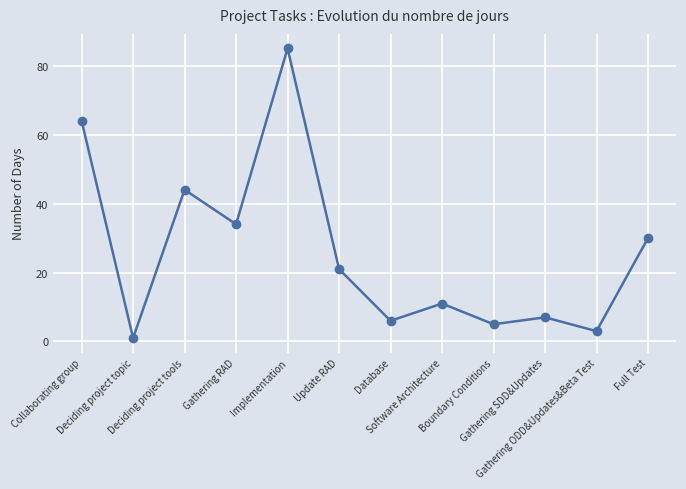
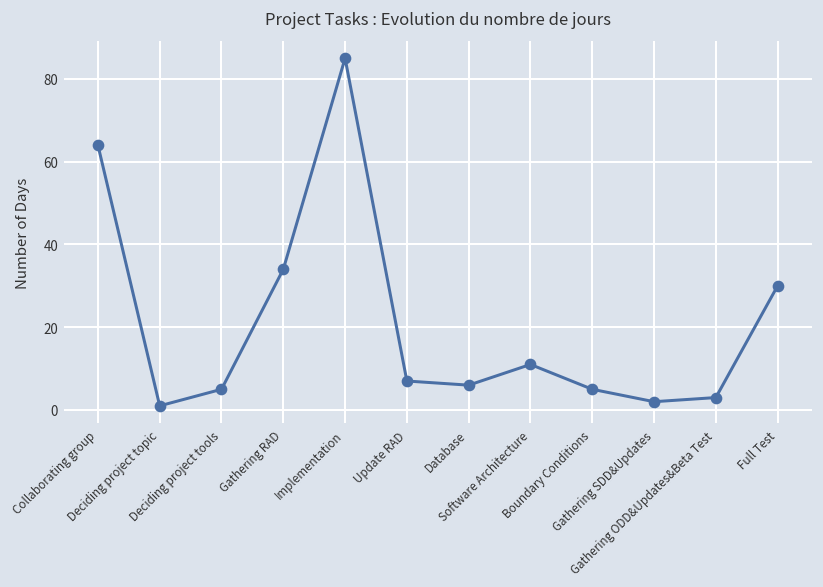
  {
    "Collaborating group": 64,
    "Deciding project topic": 1,
-   "Deciding project tools": 44,
+   "Deciding project tools": 5,
    "Gathering RAD": 34,
    "Implementation": 85,
-   "Update RAD": 21,
+   "Update RAD": 7,
    "Database": 6,
    "Software Architecture": 11,
    "Boundary Conditions": 5,
-   "Gathering SDD&Updates": 7,
+   "Gathering SDD&Updates": 2,
    "Gathering ODD&Updates&Beta Test": 3,
    "Full Test": 30
  }
